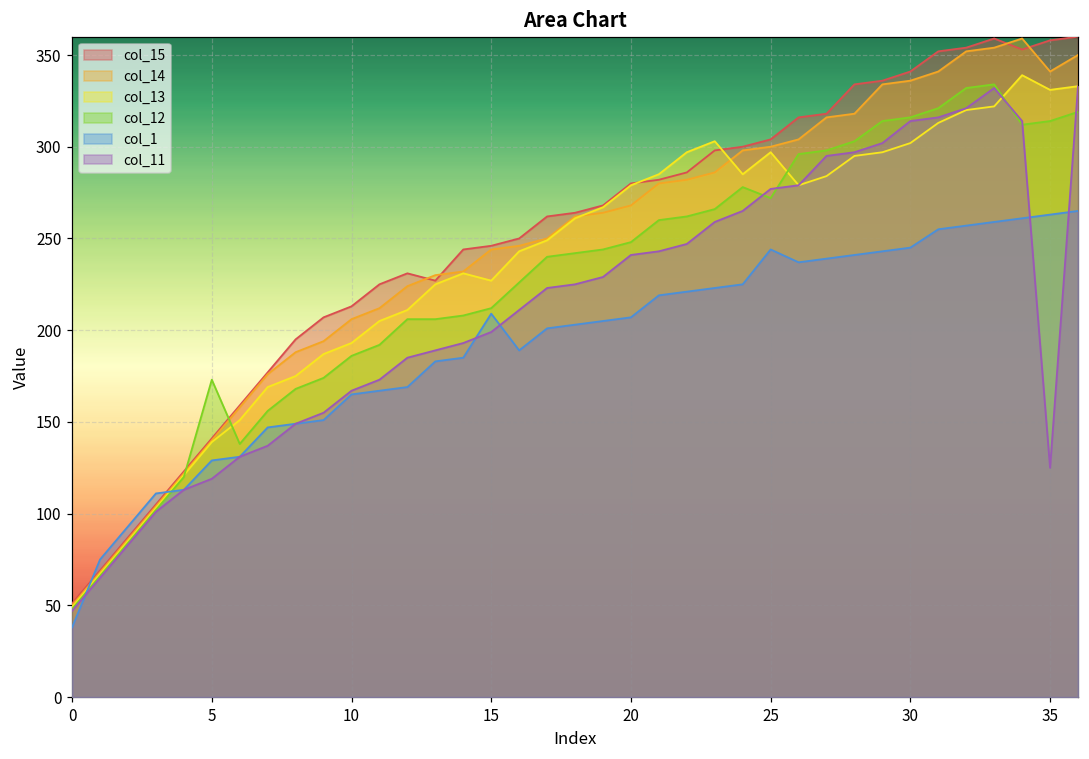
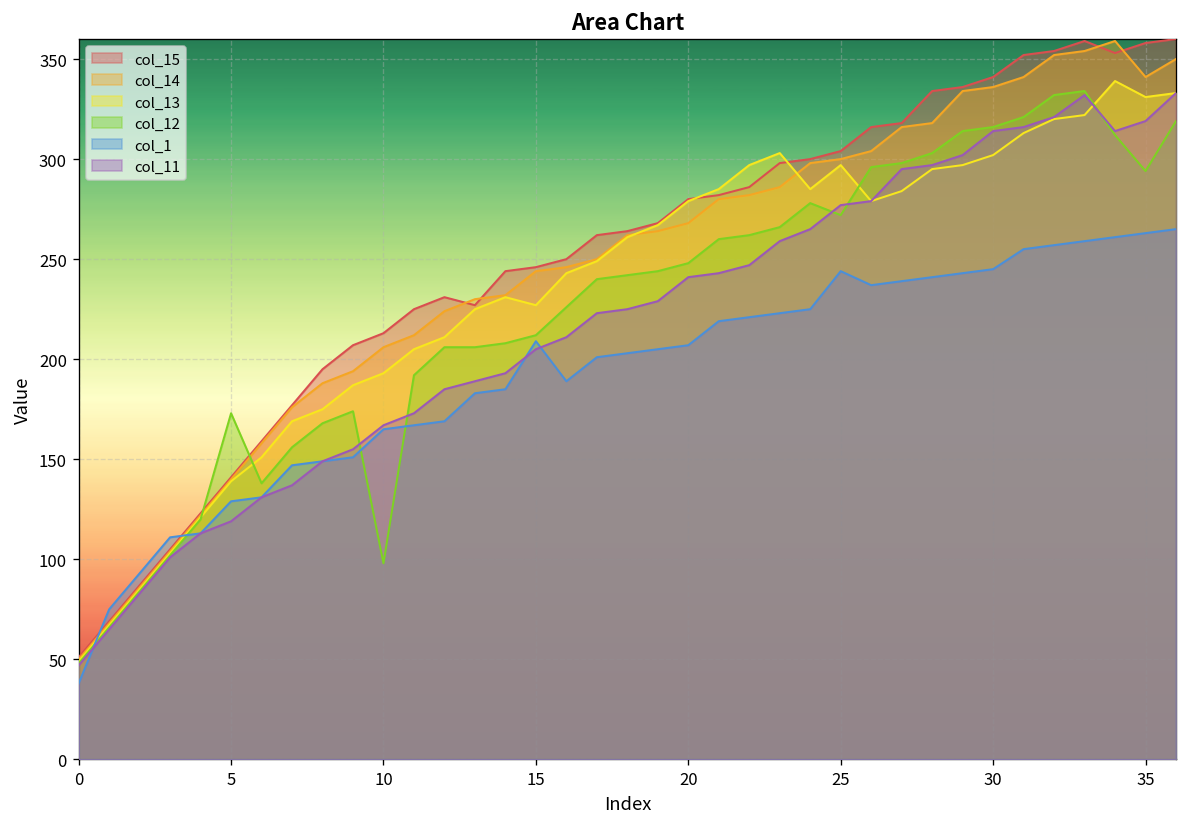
  {
    "col_15": {
      "10": 213,
      "15": 246,
      "25": 304,
      "30": 341,
      "35": 358
    },
    "col_12": {
      "5": 173,
-     "10": 186,
+     "10": 98,
      "15": 212,
      "20": 248,
      "25": 272,
      "30": 316,
-     "35": 314
+     "35": 294
    },
    "col_1": {
      "0": 38,
      "5": 129,
      "10": 165,
      "15": 209,
      "20": 207,
      "25": 244,
      "30": 245,
      "35": 263
    },
    "col_11": {
      "5": 119,
      "10": 167,
-     "15": 199,
+     "15": 205,
      "20": 241,
      "25": 277,
      "30": 314,
-     "35": 125
+     "35": 319
    }
  }
